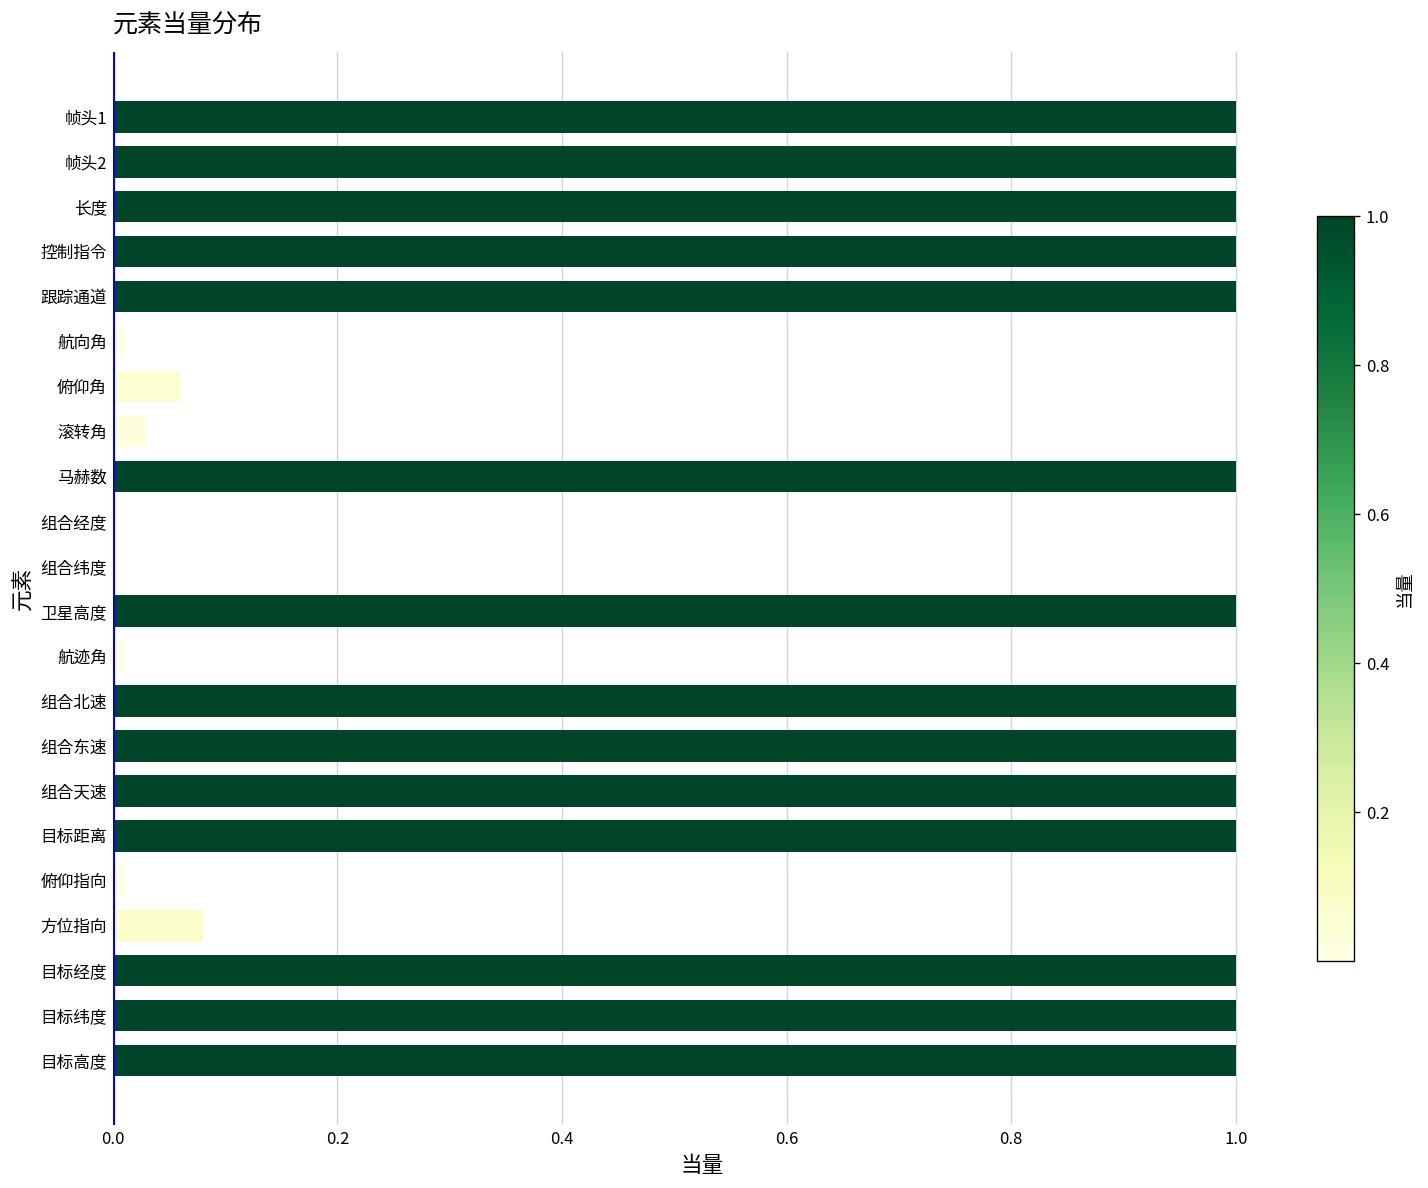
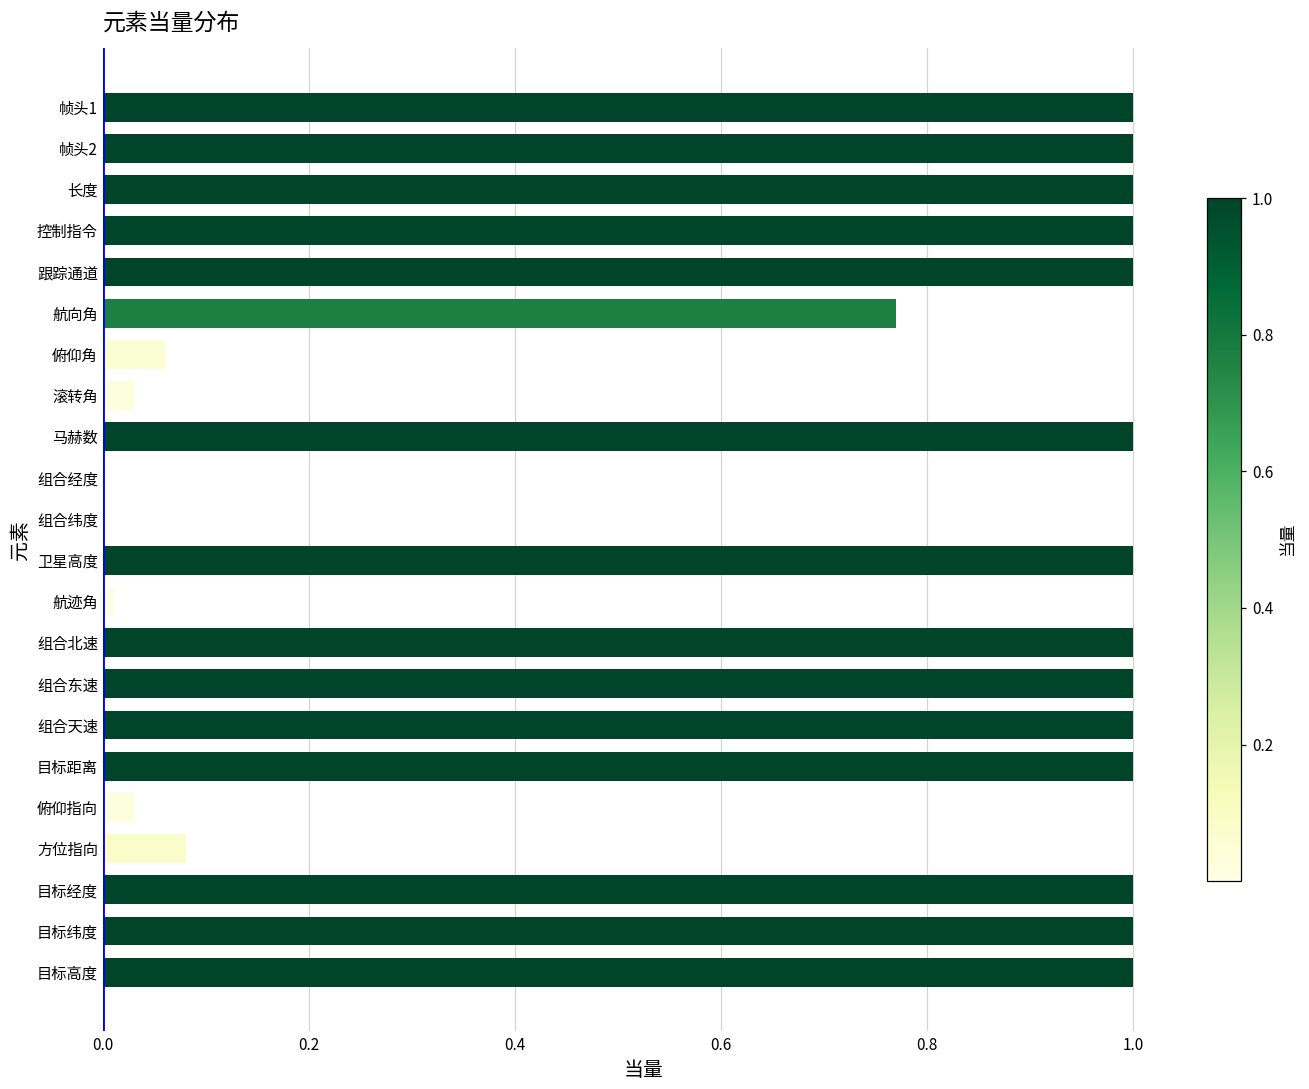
  {
    "帧头1": 1.00,
    "帧头2": 1.00,
    "长度": 1.00,
    "控制指令": 1.00,
    "跟踪通道": 1.00,
-   "航向角": 0.01,
+   "航向角": 0.77,
    "俯仰角": 0.06,
    "滚转角": 0.03,
    "马赫数": 1.00,
    "卫星高度": 1.00,
    "航迹角": 0.01,
    "组合北速": 1.00,
    "组合东速": 1.00,
    "组合天速": 1.00,
    "目标距离": 1.00,
-   "俯仰指向": 0.01,
+   "俯仰指向": 0.03,
    "方位指向": 0.08,
    "目标经度": 1.00,
    "目标纬度": 1.00,
    "目标高度": 1.00
  }
